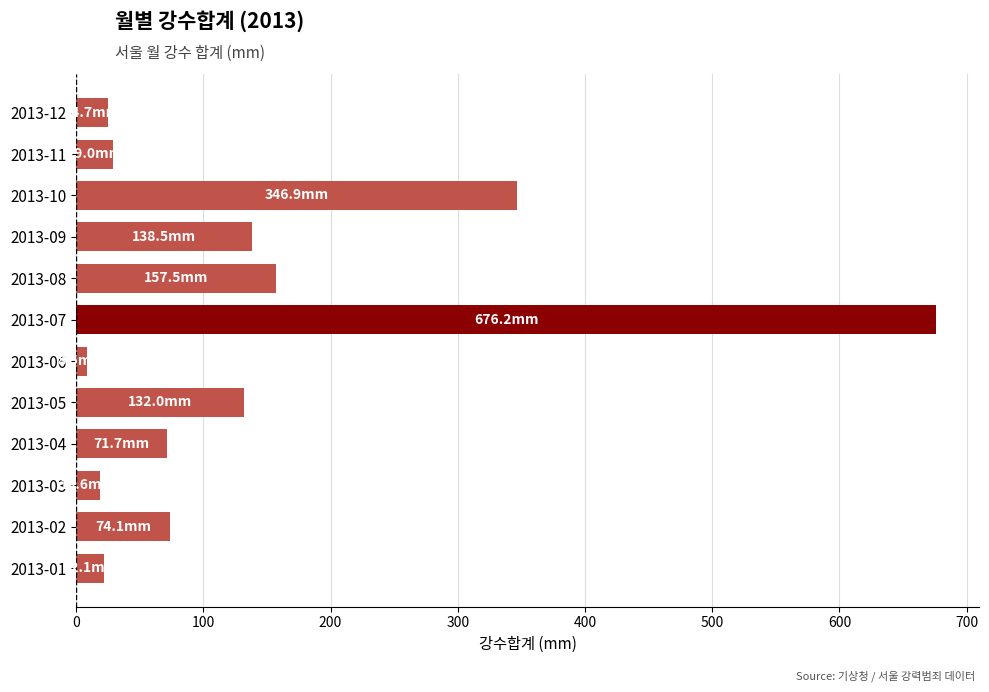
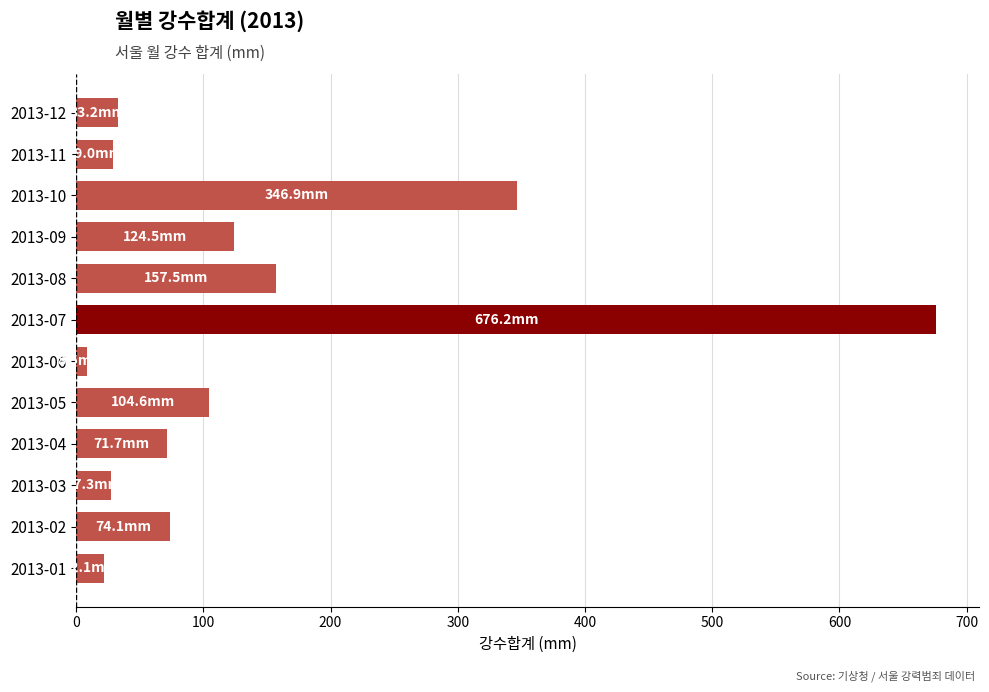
  {
-   "2013-12": 24.7,
+   "2013-12": 33.2,
    "2013-11": 29.0,
    "2013-10": 346.9,
-   "2013-09": 138.5,
+   "2013-09": 124.5,
    "2013-08": 157.5,
    "2013-07": 676.2,
-   "2013-05": 132.0,
+   "2013-05": 104.6,
    "2013-04": 71.7,
-   "2013-03": 19,
+   "2013-03": 27,
    "2013-02": 74.1
  }
